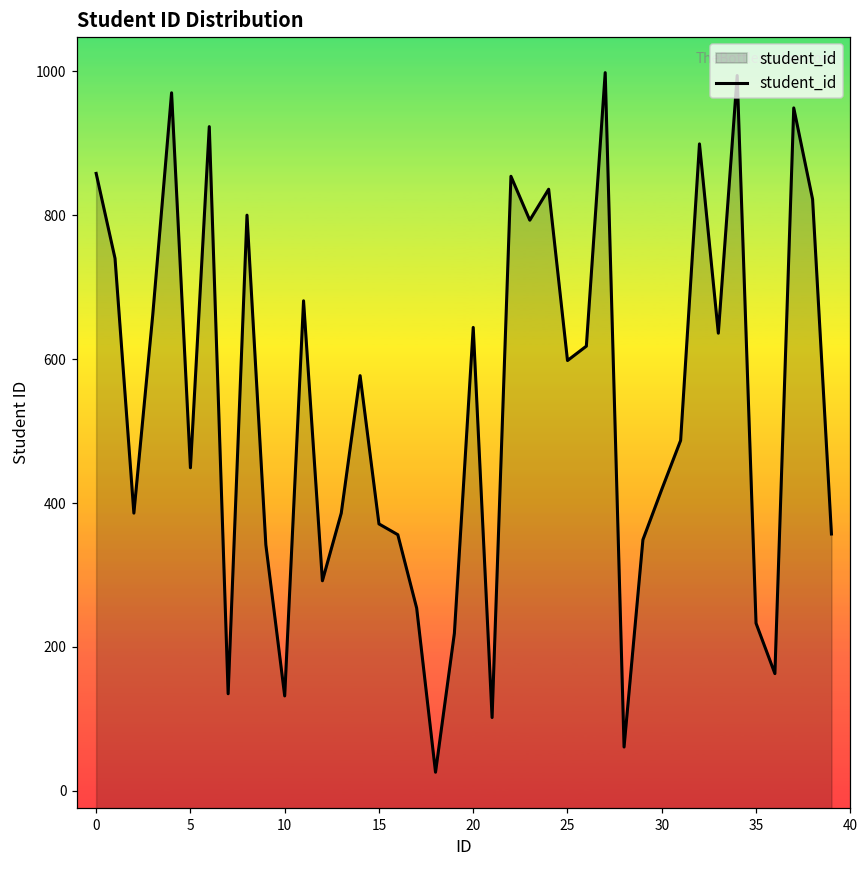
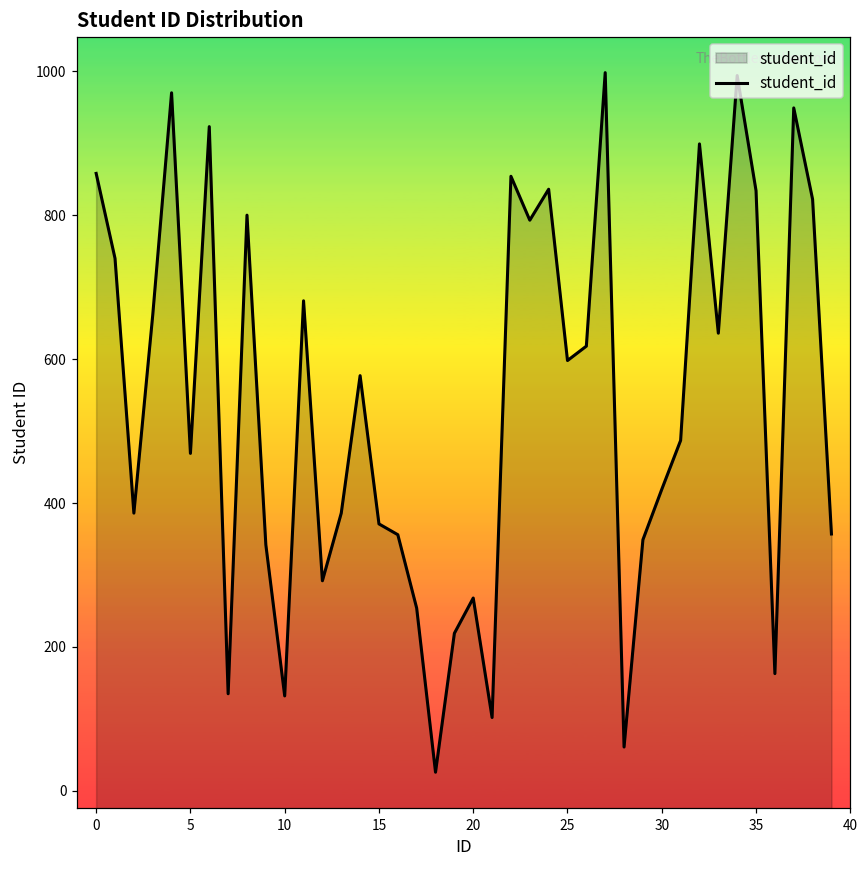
  {
    "0": 860,
-   "5": 450,
+   "5": 470,
    "10": 130,
    "15": 370,
-   "20": 640,
+   "20": 270,
    "25": 600,
    "30": 420,
-   "35": 230
+   "35": 830
  }
